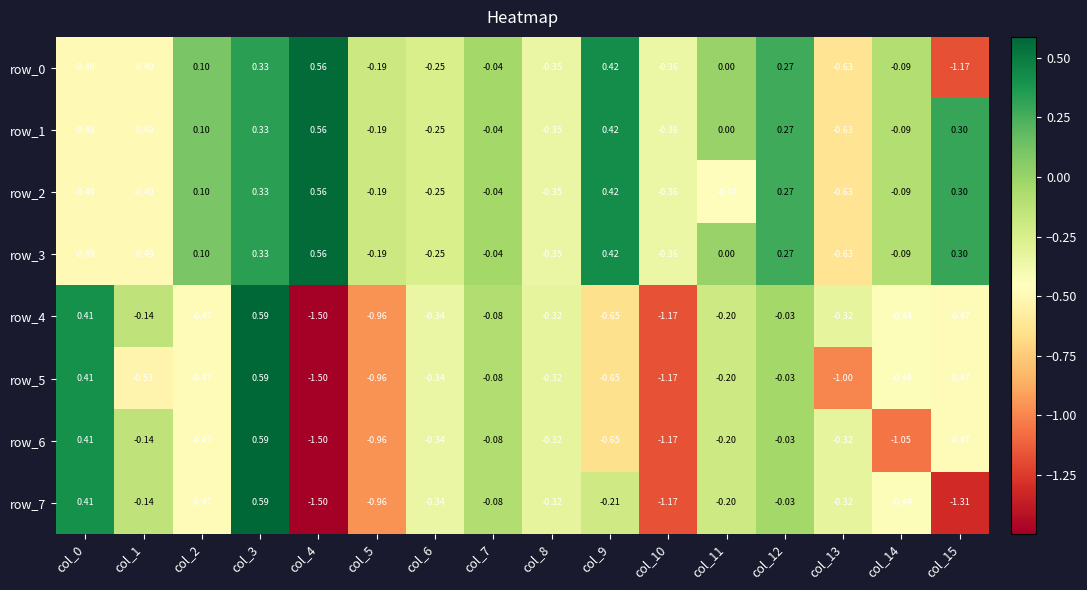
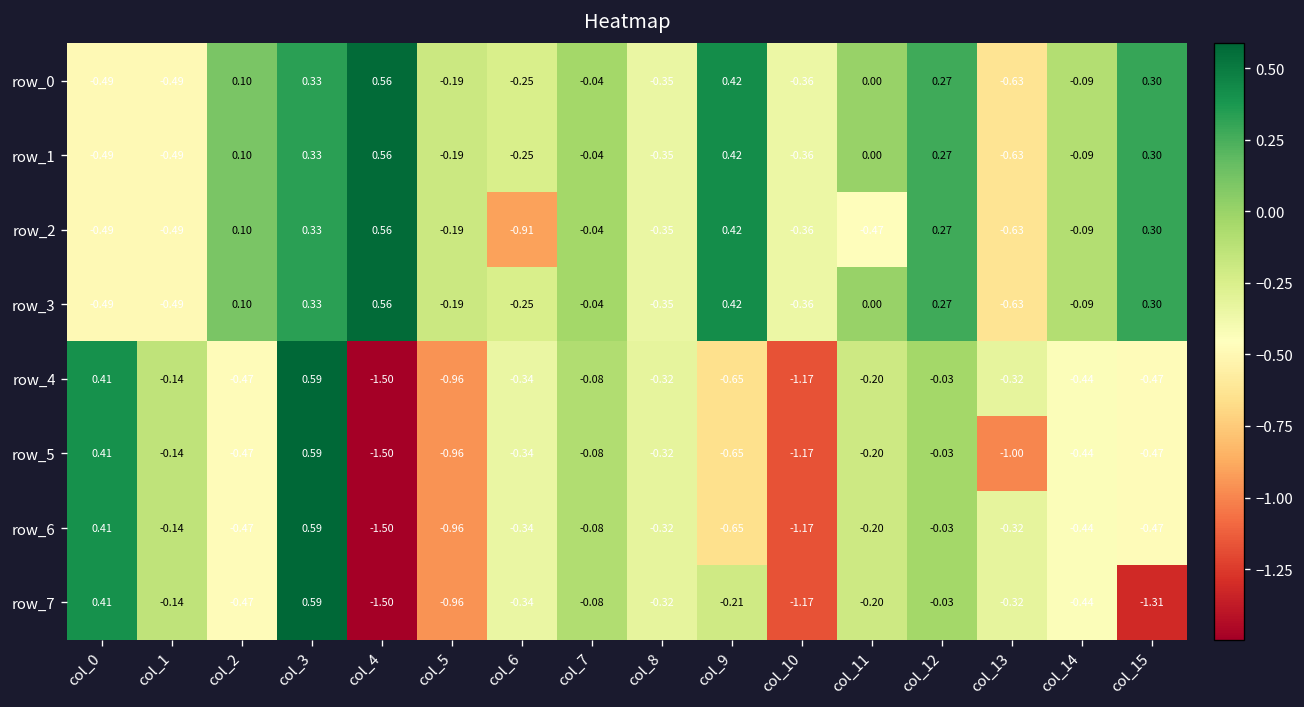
  {
    "row_0": {
      "col_0": -0.49,
      "col_1": -0.49,
      "col_2": 0.10,
      "col_3": 0.33,
      "col_4": 0.56,
      "col_5": -0.19,
      "col_6": -0.25,
      "col_7": -0.04,
      "col_8": -0.35,
      "col_9": 0.42,
      "col_10": -0.36,
      "col_11": 0.00,
      "col_12": 0.27,
      "col_13": -0.63,
      "col_14": -0.09,
-     "col_15": -1.17
+     "col_15": 0.30
    },
    "row_1": {
      "col_0": -0.49,
      "col_1": -0.49,
      "col_2": 0.10,
      "col_3": 0.33,
      "col_4": 0.56,
      "col_5": -0.19,
      "col_6": -0.25,
      "col_7": -0.04,
      "col_8": -0.35,
      "col_9": 0.42,
      "col_10": -0.36,
      "col_11": 0.00,
      "col_12": 0.27,
      "col_13": -0.63,
      "col_14": -0.09,
      "col_15": 0.30
    },
    "row_2": {
      "col_0": -0.49,
      "col_1": -0.49,
      "col_2": 0.10,
      "col_3": 0.33,
      "col_4": 0.56,
      "col_5": -0.19,
-     "col_6": -0.25,
+     "col_6": -0.91,
      "col_7": -0.04,
      "col_8": -0.35,
      "col_9": 0.42,
      "col_10": -0.36,
      "col_11": -0.47,
      "col_12": 0.27,
      "col_13": -0.63,
      "col_14": -0.09,
      "col_15": 0.30
    },
    "row_3": {
      "col_0": -0.49,
      "col_1": -0.49,
      "col_2": 0.10,
      "col_3": 0.33,
      "col_4": 0.56,
      "col_5": -0.19,
      "col_6": -0.25,
      "col_7": -0.04,
      "col_8": -0.35,
      "col_9": 0.42,
      "col_10": -0.36,
      "col_11": 0.00,
      "col_12": 0.27,
      "col_13": -0.63,
      "col_14": -0.09,
      "col_15": 0.30
    },
    "row_4": {
      "col_0": 0.41,
      "col_1": -0.14,
      "col_2": -0.47,
      "col_3": 0.59,
      "col_4": -1.50,
      "col_5": -0.96,
      "col_6": -0.34,
      "col_7": -0.08,
      "col_8": -0.32,
      "col_9": -0.65,
      "col_10": -1.17,
      "col_11": -0.20,
      "col_12": -0.03,
      "col_13": -0.32,
      "col_14": -0.44,
      "col_15": -0.47
    },
    "row_5": {
      "col_0": 0.41,
-     "col_1": -0.53,
+     "col_1": -0.14,
      "col_2": -0.47,
      "col_3": 0.59,
      "col_4": -1.50,
      "col_5": -0.96,
      "col_6": -0.34,
      "col_7": -0.08,
      "col_8": -0.32,
      "col_9": -0.65,
      "col_10": -1.17,
      "col_11": -0.20,
      "col_12": -0.03,
      "col_13": -1.00,
      "col_14": -0.44,
      "col_15": -0.47
    },
    "row_6": {
      "col_0": 0.41,
      "col_1": -0.14,
      "col_2": -0.47,
      "col_3": 0.59,
      "col_4": -1.50,
      "col_5": -0.96,
      "col_6": -0.34,
      "col_7": -0.08,
      "col_8": -0.32,
      "col_9": -0.65,
      "col_10": -1.17,
      "col_11": -0.20,
      "col_12": -0.03,
      "col_13": -0.32,
-     "col_14": -1.05,
+     "col_14": -0.44,
      "col_15": -0.47
    },
    "row_7": {
      "col_0": 0.41,
      "col_1": -0.14,
      "col_2": -0.47,
      "col_3": 0.59,
      "col_4": -1.50,
      "col_5": -0.96,
      "col_6": -0.34,
      "col_7": -0.08,
      "col_8": -0.32,
      "col_9": -0.21,
      "col_10": -1.17,
      "col_11": -0.20,
      "col_12": -0.03,
      "col_13": -0.32,
      "col_14": -0.44,
      "col_15": -1.31
    }
  }
